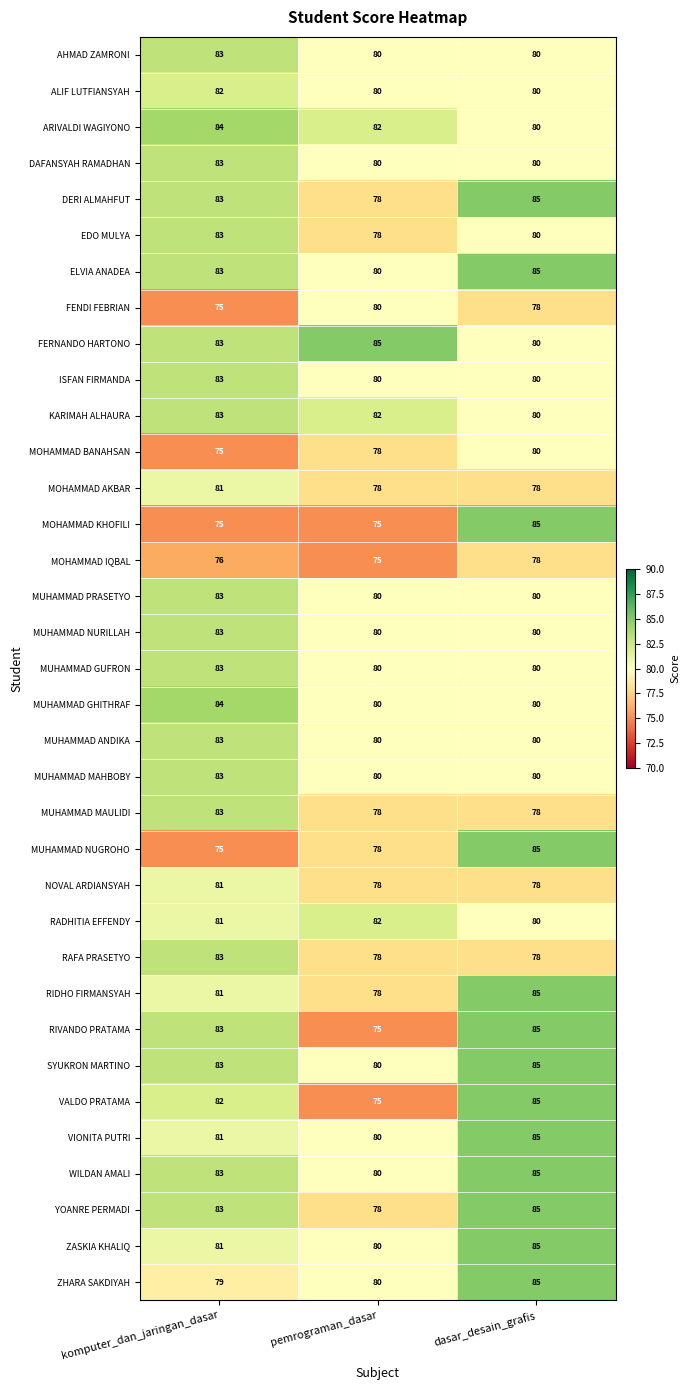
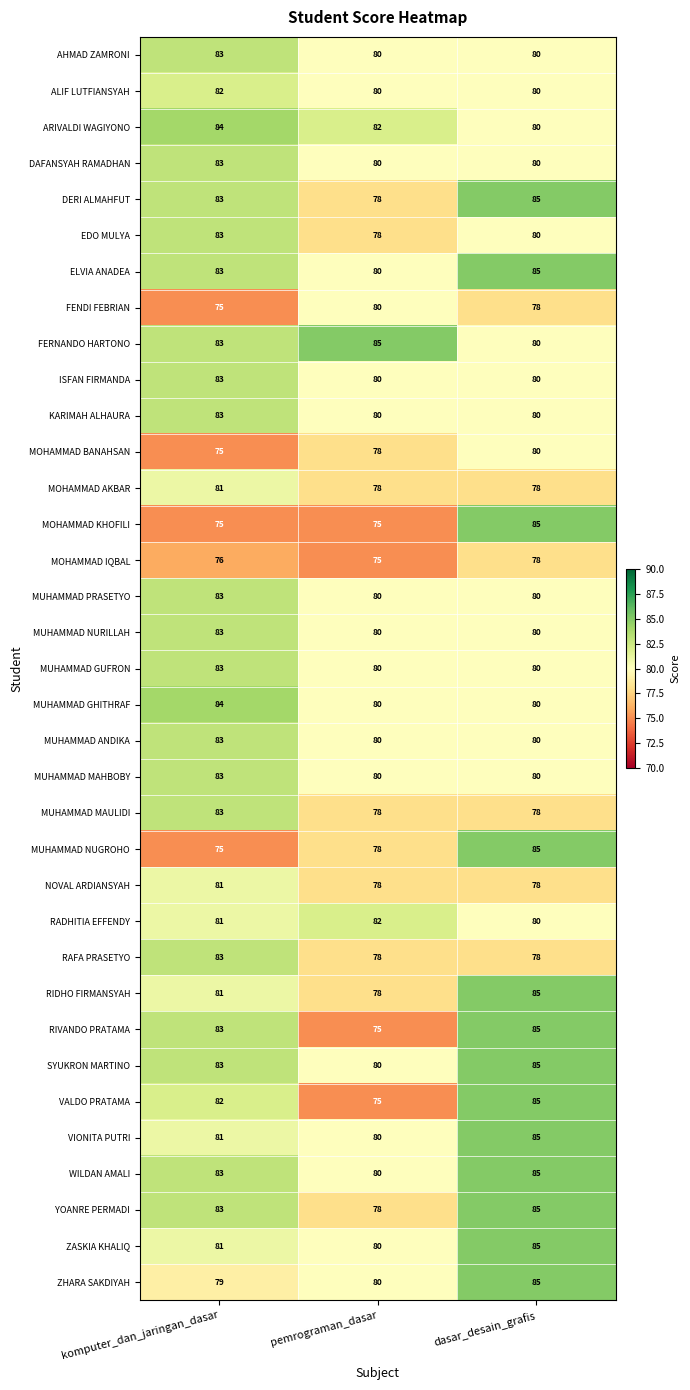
  {
    "AHMAD ZAMRONI": {
      "komputer_dan_jaringan_dasar": 83,
      "pemrograman_dasar": 80,
      "dasar_desain_grafis": 80
    },
    "ALIF LUTFIANSYAH": {
      "komputer_dan_jaringan_dasar": 82,
      "pemrograman_dasar": 80,
      "dasar_desain_grafis": 80
    },
    "ARIVALDI WAGIYONO": {
      "komputer_dan_jaringan_dasar": 84,
      "pemrograman_dasar": 82,
      "dasar_desain_grafis": 80
    },
    "DAFANSYAH RAMADHAN": {
      "komputer_dan_jaringan_dasar": 83,
      "pemrograman_dasar": 80,
      "dasar_desain_grafis": 80
    },
    "DERI ALMAHFUT": {
      "komputer_dan_jaringan_dasar": 83,
      "pemrograman_dasar": 78,
      "dasar_desain_grafis": 85
    },
    "EDO MULYA": {
      "komputer_dan_jaringan_dasar": 83,
      "pemrograman_dasar": 78,
      "dasar_desain_grafis": 80
    },
    "ELVIA ANADEA": {
      "komputer_dan_jaringan_dasar": 83,
      "pemrograman_dasar": 80,
      "dasar_desain_grafis": 85
    },
    "FENDI FEBRIAN": {
      "komputer_dan_jaringan_dasar": 75,
      "pemrograman_dasar": 80,
      "dasar_desain_grafis": 78
    },
    "FERNANDO HARTONO": {
      "komputer_dan_jaringan_dasar": 83,
      "pemrograman_dasar": 85,
      "dasar_desain_grafis": 80
    },
    "ISFAN FIRMANDA": {
      "komputer_dan_jaringan_dasar": 83,
      "pemrograman_dasar": 80,
      "dasar_desain_grafis": 80
    },
    "KARIMAH ALHAURA": {
      "komputer_dan_jaringan_dasar": 83,
-     "pemrograman_dasar": 82,
+     "pemrograman_dasar": 80,
      "dasar_desain_grafis": 80
    },
    "MOHAMMAD BANAHSAN": {
      "komputer_dan_jaringan_dasar": 75,
      "pemrograman_dasar": 78,
      "dasar_desain_grafis": 80
    },
    "MOHAMMAD AKBAR": {
      "komputer_dan_jaringan_dasar": 81,
      "pemrograman_dasar": 78,
      "dasar_desain_grafis": 78
    },
    "MOHAMMAD KHOFILI": {
      "komputer_dan_jaringan_dasar": 75,
      "pemrograman_dasar": 75,
      "dasar_desain_grafis": 85
    },
    "MOHAMMAD IQBAL": {
      "komputer_dan_jaringan_dasar": 76,
      "pemrograman_dasar": 75,
      "dasar_desain_grafis": 78
    },
    "MUHAMMAD PRASETYO": {
      "komputer_dan_jaringan_dasar": 83,
      "pemrograman_dasar": 80,
      "dasar_desain_grafis": 80
    },
    "MUHAMMAD NURILLAH": {
      "komputer_dan_jaringan_dasar": 83,
      "pemrograman_dasar": 80,
      "dasar_desain_grafis": 80
    },
    "MUHAMMAD GUFRON": {
      "komputer_dan_jaringan_dasar": 83,
      "pemrograman_dasar": 80,
      "dasar_desain_grafis": 80
    },
    "MUHAMMAD GHITHRAF": {
      "komputer_dan_jaringan_dasar": 84,
      "pemrograman_dasar": 80,
      "dasar_desain_grafis": 80
    },
    "MUHAMMAD ANDIKA": {
      "komputer_dan_jaringan_dasar": 83,
      "pemrograman_dasar": 80,
      "dasar_desain_grafis": 80
    },
    "MUHAMMAD MAHBOBY": {
      "komputer_dan_jaringan_dasar": 83,
      "pemrograman_dasar": 80,
      "dasar_desain_grafis": 80
    },
    "MUHAMMAD MAULIDI": {
      "komputer_dan_jaringan_dasar": 83,
      "pemrograman_dasar": 78,
      "dasar_desain_grafis": 78
    },
    "MUHAMMAD NUGROHO": {
      "komputer_dan_jaringan_dasar": 75,
      "pemrograman_dasar": 78,
      "dasar_desain_grafis": 85
    },
    "NOVAL ARDIANSYAH": {
      "komputer_dan_jaringan_dasar": 81,
      "pemrograman_dasar": 78,
      "dasar_desain_grafis": 78
    },
    "RADHITIA EFFENDY": {
      "komputer_dan_jaringan_dasar": 81,
      "pemrograman_dasar": 82,
      "dasar_desain_grafis": 80
    },
    "RAFA PRASETYO": {
      "komputer_dan_jaringan_dasar": 83,
      "pemrograman_dasar": 78,
      "dasar_desain_grafis": 78
    },
    "RIDHO FIRMANSYAH": {
      "komputer_dan_jaringan_dasar": 81,
      "pemrograman_dasar": 78,
      "dasar_desain_grafis": 85
    },
    "RIVANDO PRATAMA": {
      "komputer_dan_jaringan_dasar": 83,
      "pemrograman_dasar": 75,
      "dasar_desain_grafis": 85
    },
    "SYUKRON MARTINO": {
      "komputer_dan_jaringan_dasar": 83,
      "pemrograman_dasar": 80,
      "dasar_desain_grafis": 85
    },
    "VALDO PRATAMA": {
      "komputer_dan_jaringan_dasar": 82,
      "pemrograman_dasar": 75,
      "dasar_desain_grafis": 85
    },
    "VIONITA PUTRI": {
      "komputer_dan_jaringan_dasar": 81,
      "pemrograman_dasar": 80,
      "dasar_desain_grafis": 85
    },
    "WILDAN AMALI": {
      "komputer_dan_jaringan_dasar": 83,
      "pemrograman_dasar": 80,
      "dasar_desain_grafis": 85
    },
    "YOANRE PERMADI": {
      "komputer_dan_jaringan_dasar": 83,
      "pemrograman_dasar": 78,
      "dasar_desain_grafis": 85
    },
    "ZASKIA KHALIQ": {
      "komputer_dan_jaringan_dasar": 81,
      "pemrograman_dasar": 80,
      "dasar_desain_grafis": 85
    },
    "ZHARA SAKDIYAH": {
      "komputer_dan_jaringan_dasar": 79,
      "pemrograman_dasar": 80,
      "dasar_desain_grafis": 85
    }
  }
